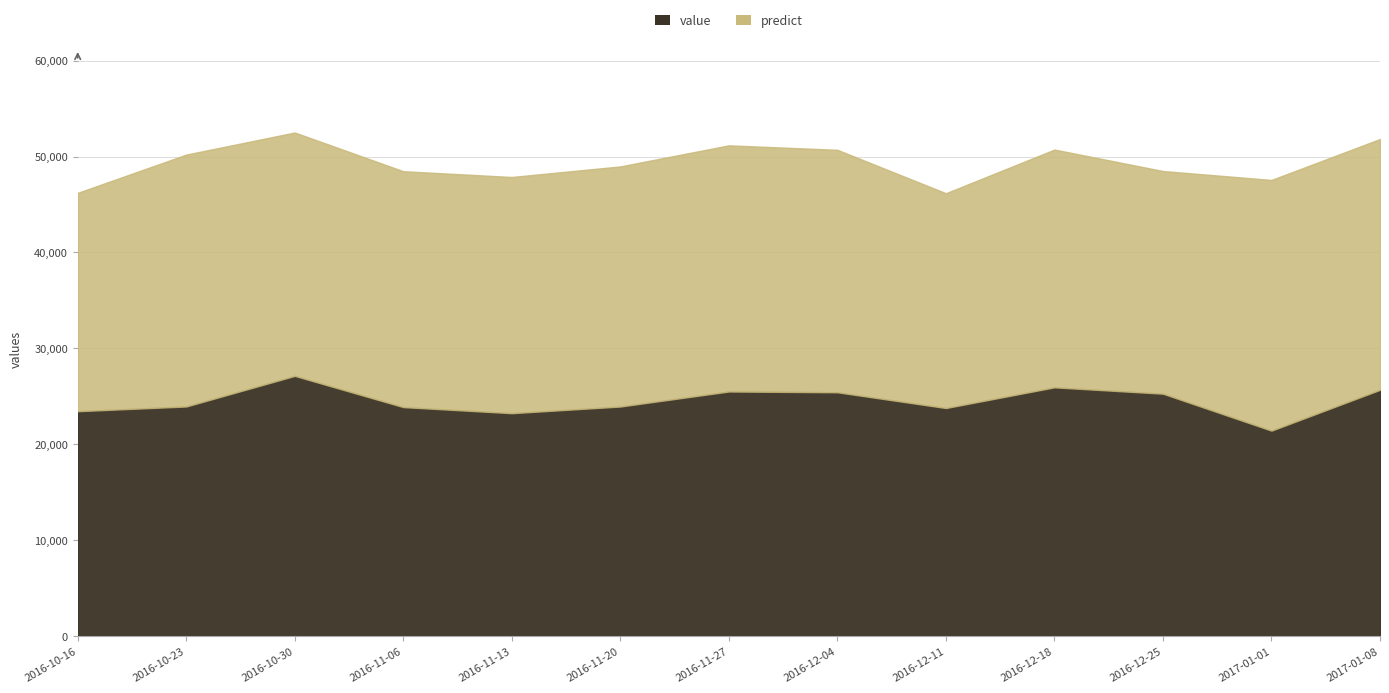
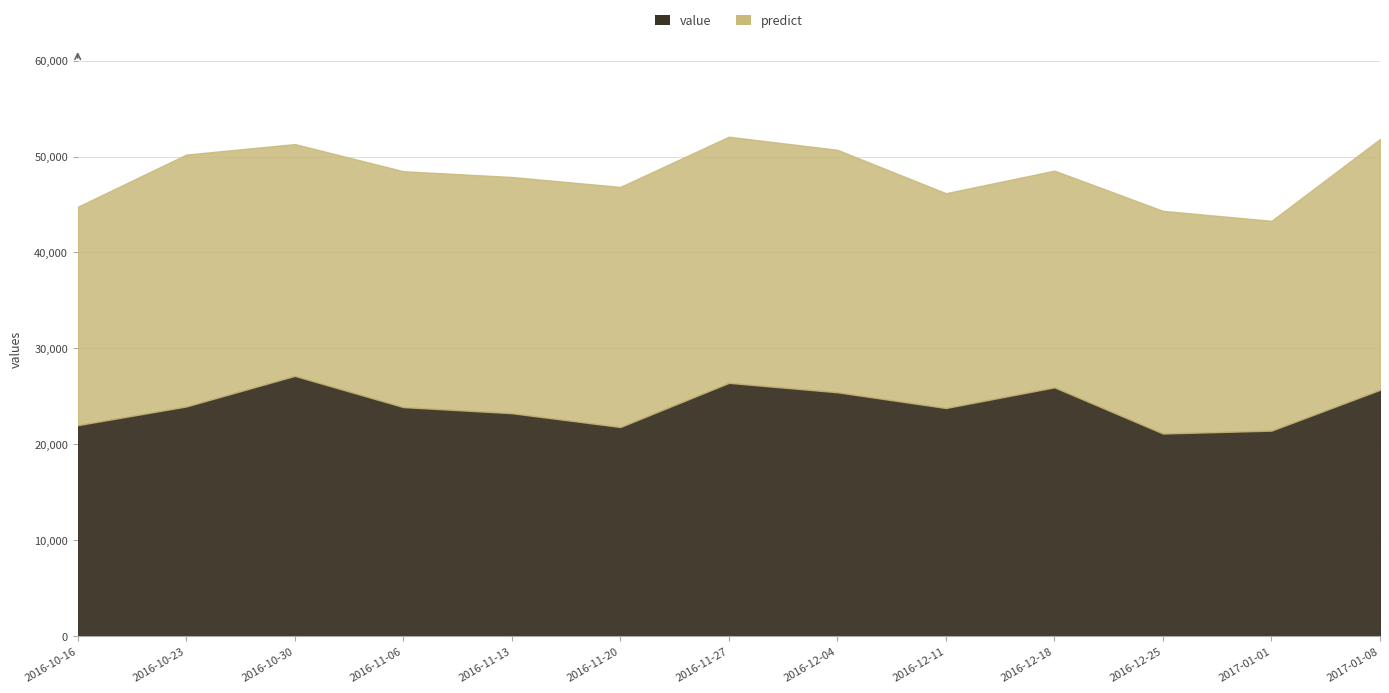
  {
    "value": {
-     "2016-10-16": "23,000",
+     "2016-10-16": "22,000",
      "2016-10-23": "24,000",
      "2016-10-30": "27,000",
      "2016-11-06": "24,000",
      "2016-11-13": "23,000",
-     "2016-11-20": "24,000",
-     "2016-11-27": "25,000",
+     "2016-11-20": "22,000",
+     "2016-11-27": "26,000",
      "2016-12-04": "25,000",
      "2016-12-11": "24,000",
      "2016-12-18": "26,000",
-     "2016-12-25": "25,000",
+     "2016-12-25": "21,000",
      "2017-01-01": "21,000",
      "2017-01-08": "26,000"
    },
    "predict": {
      "2016-10-16": "23,000",
      "2016-10-23": "26,000",
-     "2016-10-30": "25,000",
+     "2016-10-30": "24,000",
      "2016-11-06": "25,000",
      "2016-11-13": "25,000",
      "2016-11-20": "25,000",
      "2016-11-27": "26,000",
      "2016-12-04": "25,000",
      "2016-12-11": "22,000",
-     "2016-12-18": "25,000",
+     "2016-12-18": "23,000",
      "2016-12-25": "23,000",
-     "2017-01-01": "26,000",
+     "2017-01-01": "22,000",
      "2017-01-08": "26,000"
    }
  }
